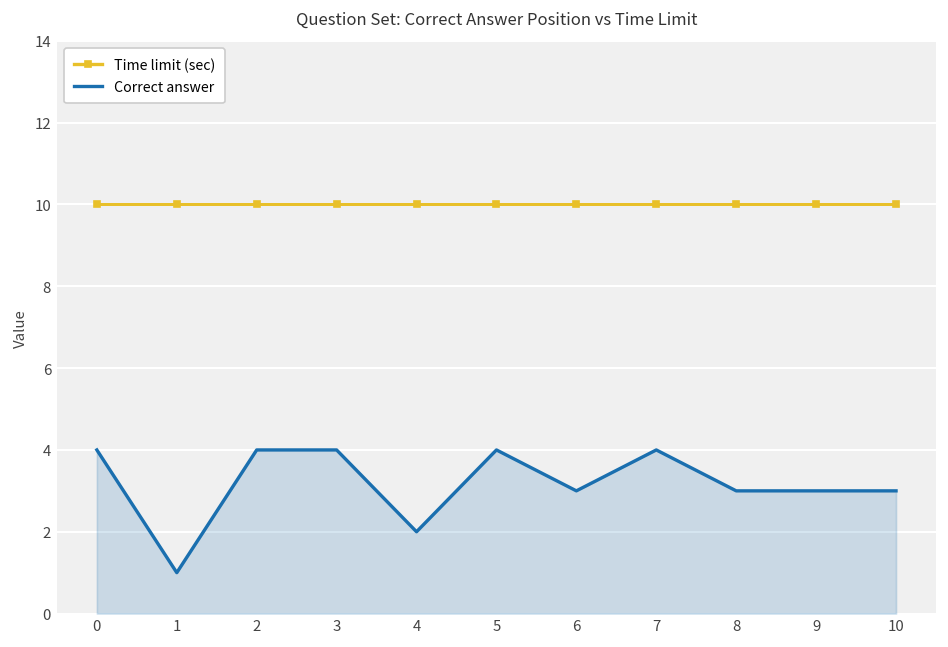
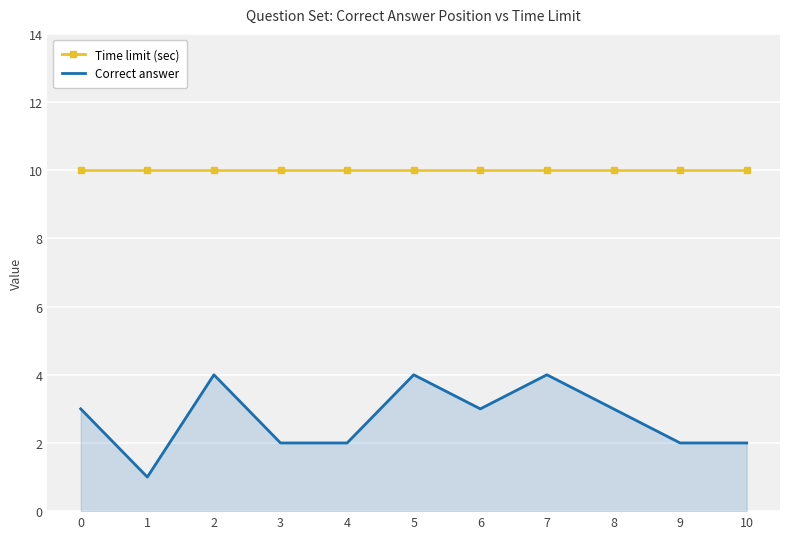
  {
    "Time limit (sec)": {
      "0": 10,
      "1": 10,
      "2": 10,
      "3": 10,
      "4": 10,
      "5": 10,
      "6": 10,
      "7": 10,
      "8": 10,
      "9": 10,
      "10": 10
    },
    "Correct answer": {
-     "0": 4,
+     "0": 3,
      "1": 1,
      "2": 4,
-     "3": 4,
+     "3": 2,
      "4": 2,
      "5": 4,
      "6": 3,
      "7": 4,
      "8": 3,
-     "9": 3,
-     "10": 3
+     "9": 2,
+     "10": 2
    }
  }
